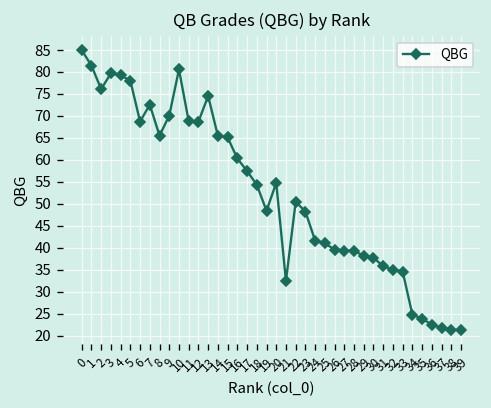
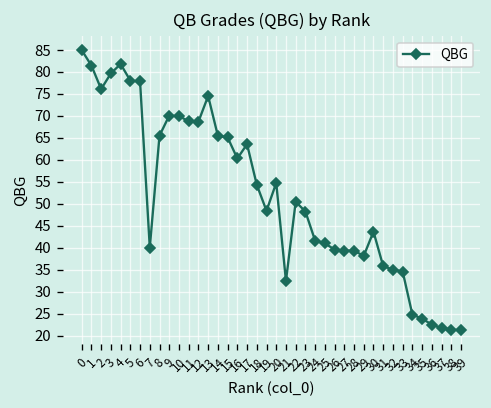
  {
    "0": 85,
    "1": 81,
    "2": 76,
    "3": 80,
-   "4": 79,
+   "4": 82,
    "5": 78,
-   "6": 69,
-   "7": 73,
+   "6": 78,
+   "7": 40,
    "8": 66,
    "9": 70,
-   "10": 81,
+   "10": 70,
    "11": 69,
    "12": 69,
    "13": 75,
    "14": 65,
    "15": 65,
    "16": 60,
-   "17": 57,
+   "17": 64,
    "18": 54,
    "19": 48,
    "20": 55,
    "21": 32,
    "22": 50,
    "23": 48,
    "24": 42,
    "25": 41,
    "26": 40,
    "27": 39,
    "28": 39,
    "29": 38,
-   "30": 38,
+   "30": 44,
    "31": 36,
    "32": 35,
    "33": 35,
    "34": 25,
    "35": 24,
    "36": 23,
    "37": 22,
    "38": 21,
    "39": 21
  }
